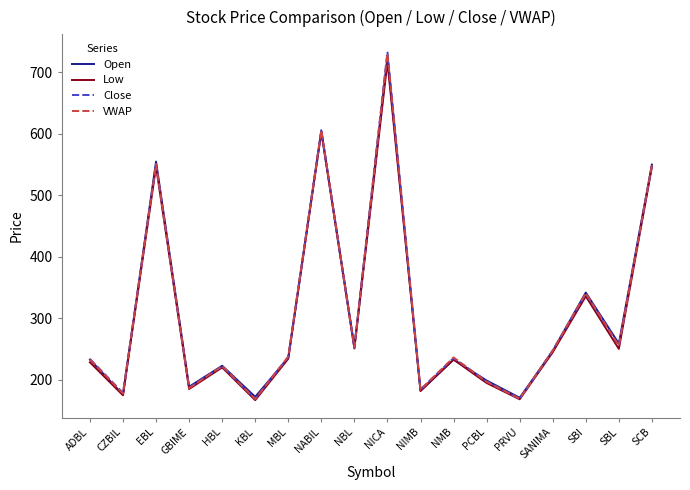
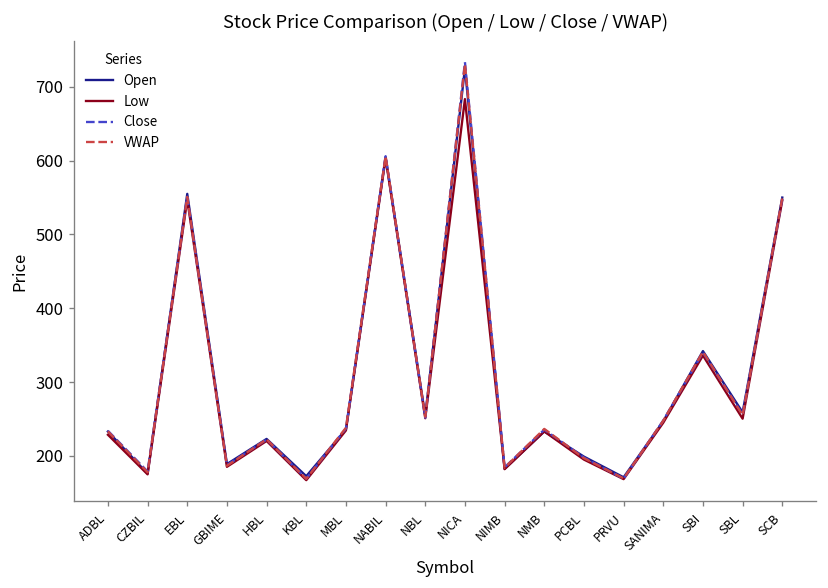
  {
    "Open": {
      "EBL": 560,
      "NICA": 730
    },
    "Low": {
      "ADBL": 230,
-     "NICA": 720,
+     "NICA": 680,
      "SBL": 250
    }
  }
